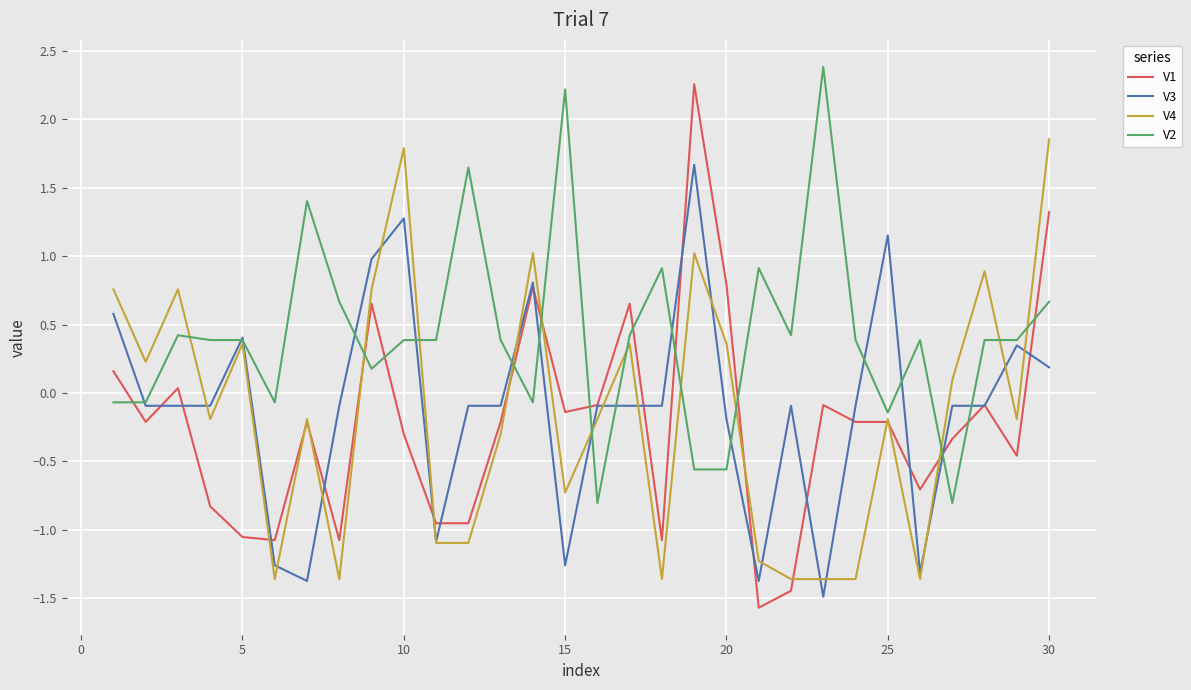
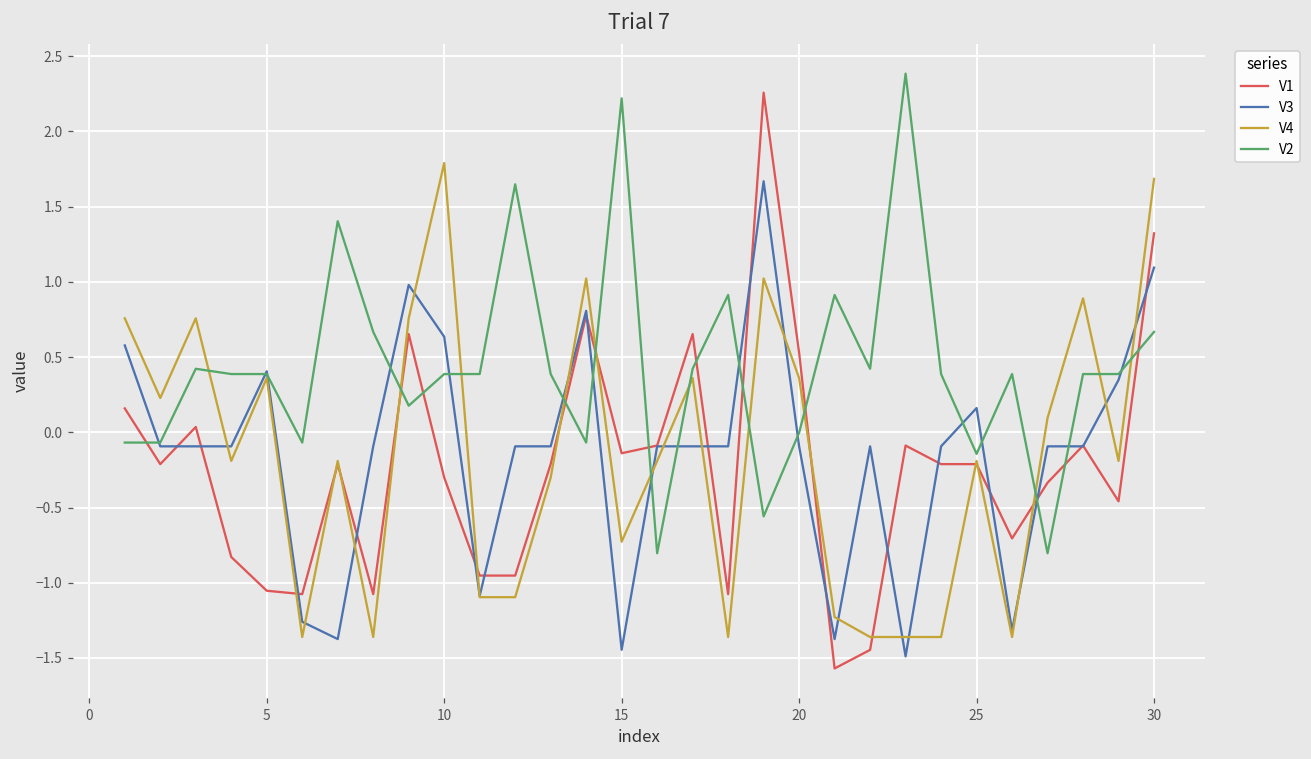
  {
    "V1": {
      "5": -1.05,
      "10": -0.30,
      "15": -0.14,
-     "20": 0.79,
+     "20": 0.53,
      "25": -0.21,
      "30": 1.32
    },
    "V3": {
-     "10": 1.28,
-     "15": -1.26,
-     "20": -0.19,
-     "25": 1.15,
-     "30": 0.19
+     "10": 0.64,
+     "15": -1.45,
+     "20": -0.09,
+     "25": 0.16,
+     "30": 1.09
    },
    "V4": {
      "5": 0.36,
      "10": 1.79,
      "15": -0.73,
      "20": 0.36,
      "25": -0.19,
-     "30": 1.85
+     "30": 1.68
    },
    "V2": {
      "10": 0.39,
      "15": 2.22,
-     "20": -0.56,
+     "20": 0.00,
      "25": -0.14,
      "30": 0.67
    }
  }
